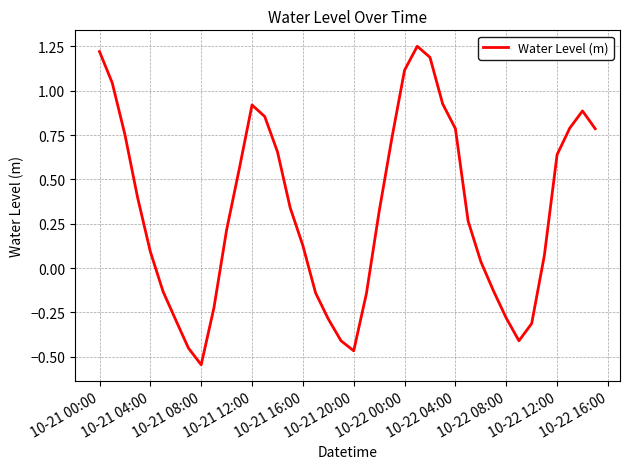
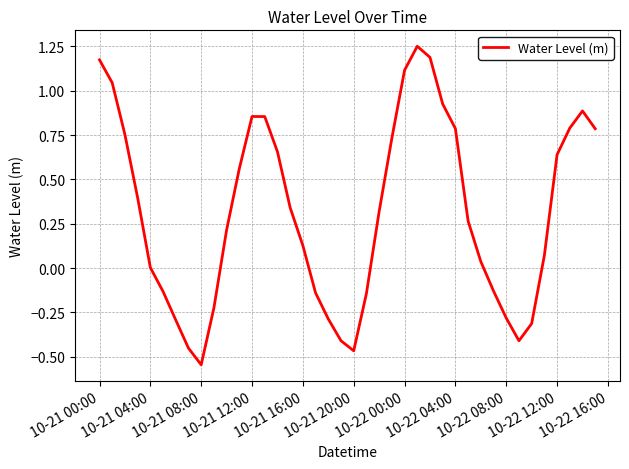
  {
-   "10-21 00:00": 1.22,
-   "10-21 04:00": 0.09,
+   "10-21 00:00": 1.17,
+   "10-21 04:00": 0.00,
    "10-21 08:00": -0.55,
-   "10-21 12:00": 0.92,
+   "10-21 12:00": 0.85,
    "10-21 16:00": 0.13,
    "10-21 20:00": -0.47,
    "10-22 00:00": 1.12,
    "10-22 04:00": 0.79,
    "10-22 08:00": -0.28,
    "10-22 12:00": 0.64
  }
